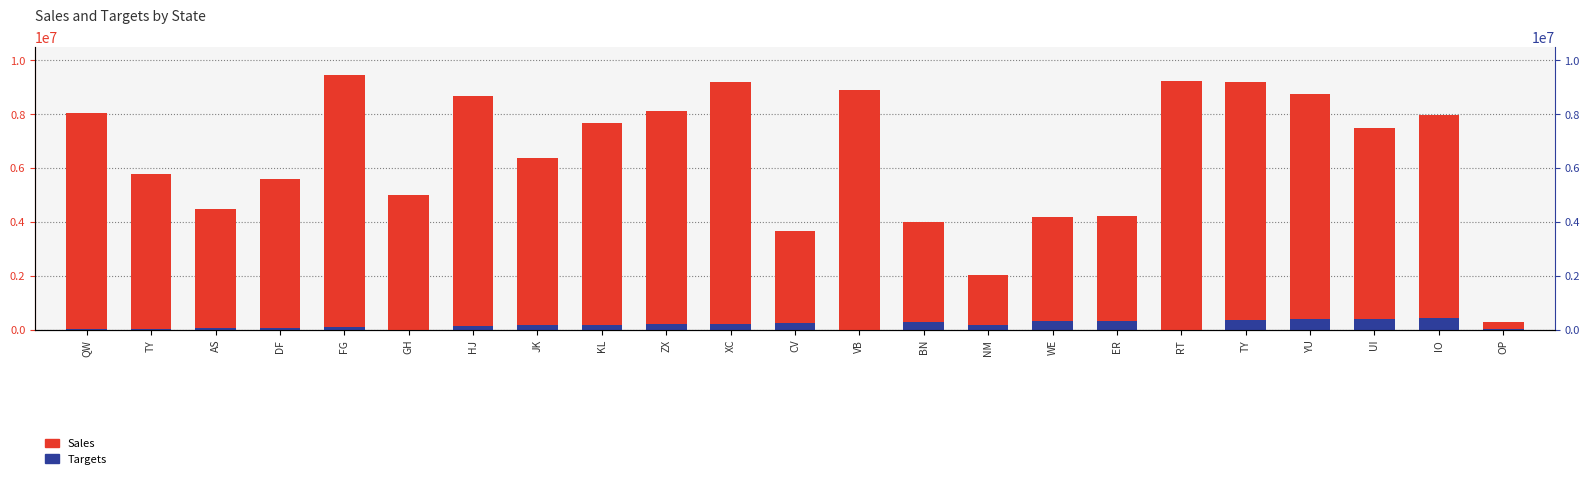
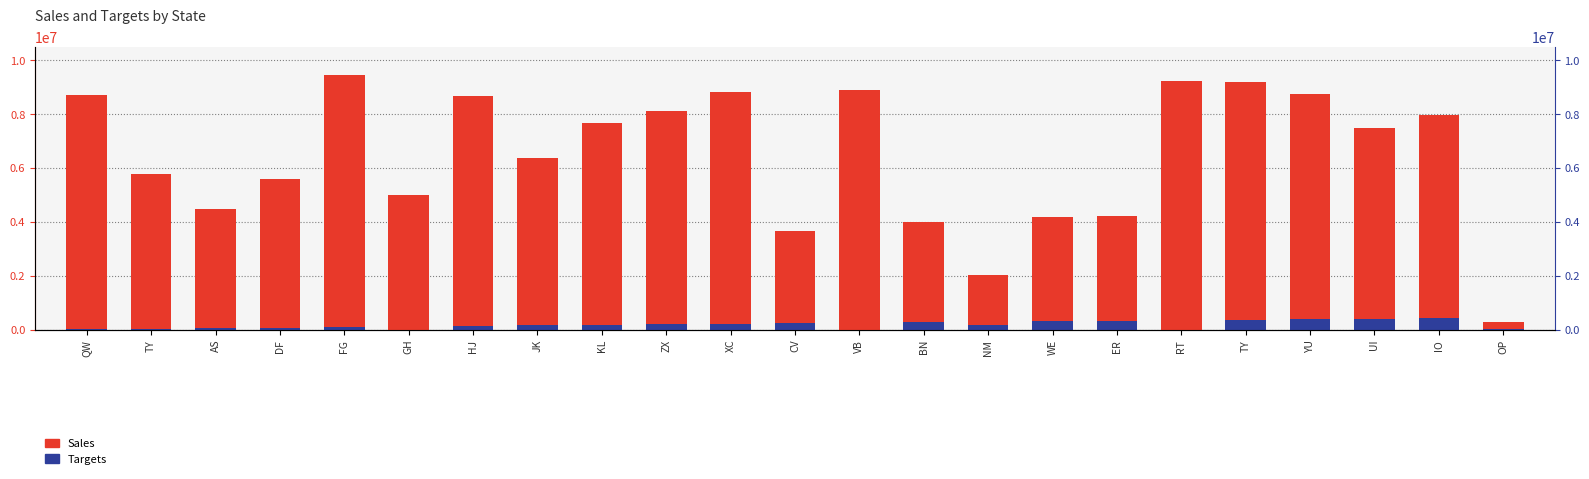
  {
    "Sales": {
-     "QW": 8100000,
+     "QW": 8700000,
      "AS": 4500000,
      "DF": 5600000,
      "FG": 9500000,
      "GH": 5000000,
      "HJ": 8700000,
      "JK": 6400000,
      "KL": 7700000,
      "ZX": 8100000,
-     "XC": 9200000,
+     "XC": 8800000,
      "CV": 3700000,
      "VB": 8900000,
      "BN": 4000000,
      "NM": 2100000,
      "WE": 4200000,
      "ER": 4200000,
      "RT": 9300000,
      "YU": 8700000,
      "UI": 7500000,
      "IO": 8000000,
      "OP": 300000
    },
    "Targets": {
      "GH": 0,
      "VB": 0,
      "RT": 0
    }
  }
